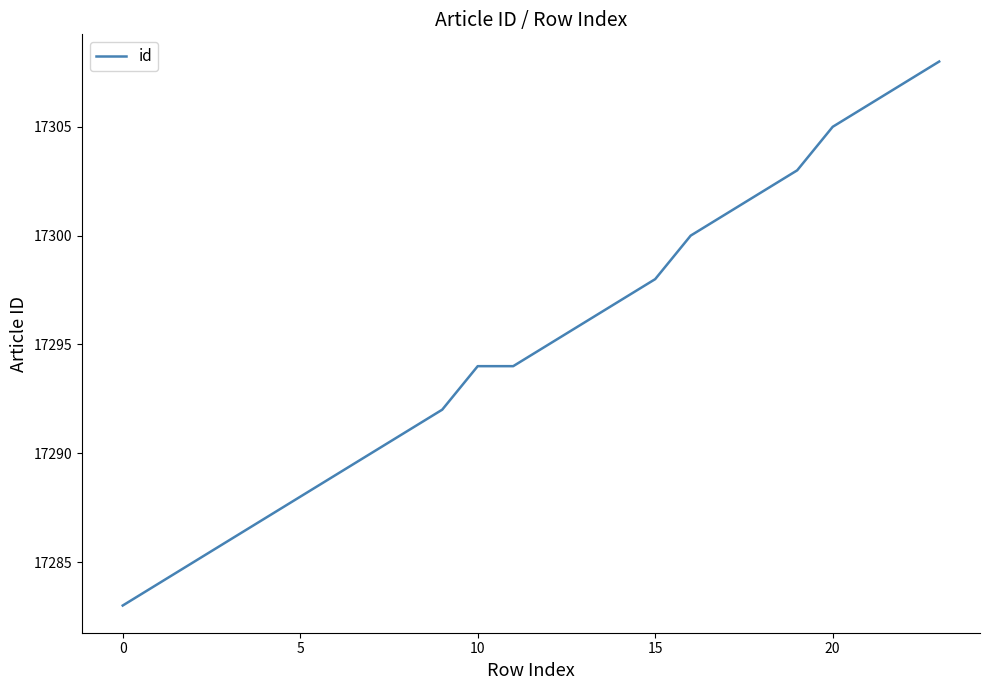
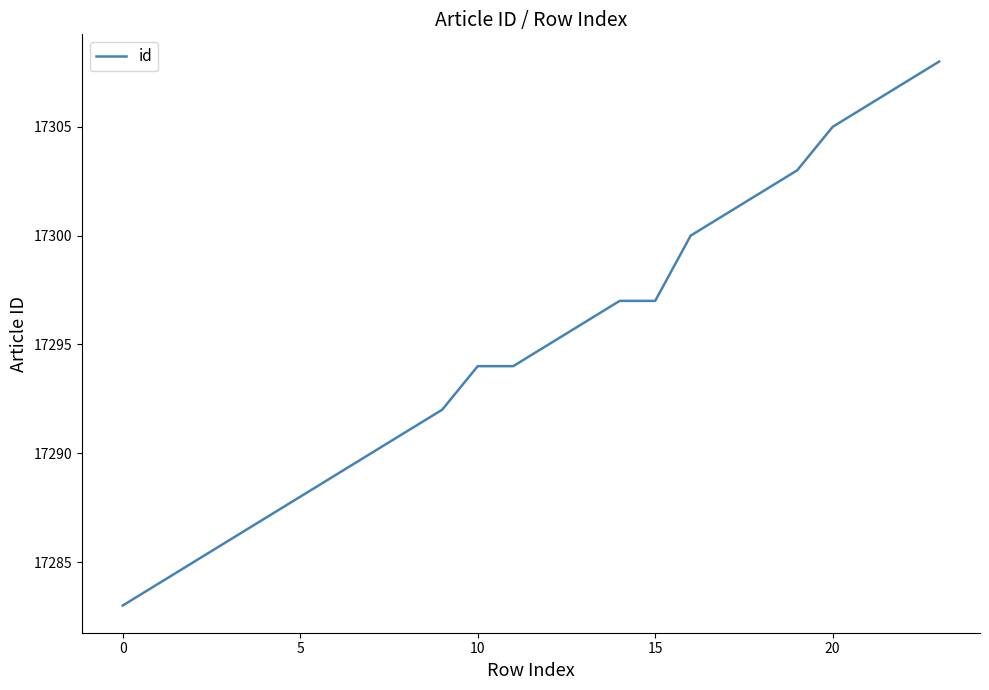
  {
    "0": 17283,
    "5": 17288,
    "10": 17294,
-   "15": 17298,
+   "15": 17297,
    "20": 17305
  }
